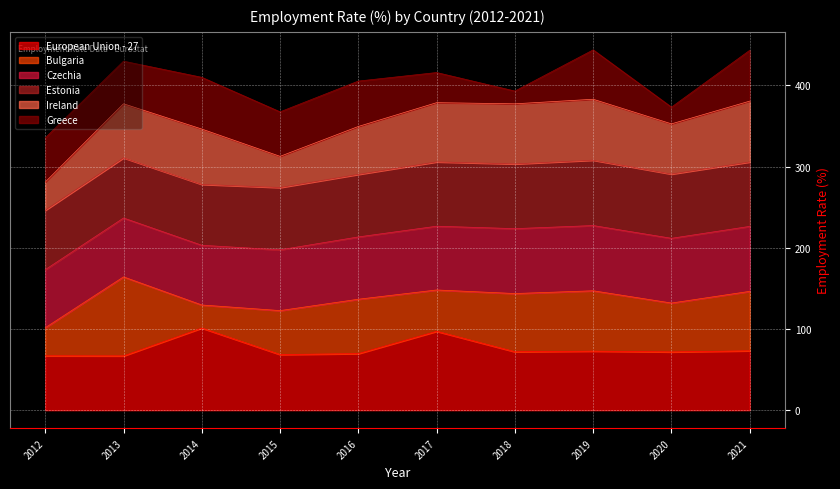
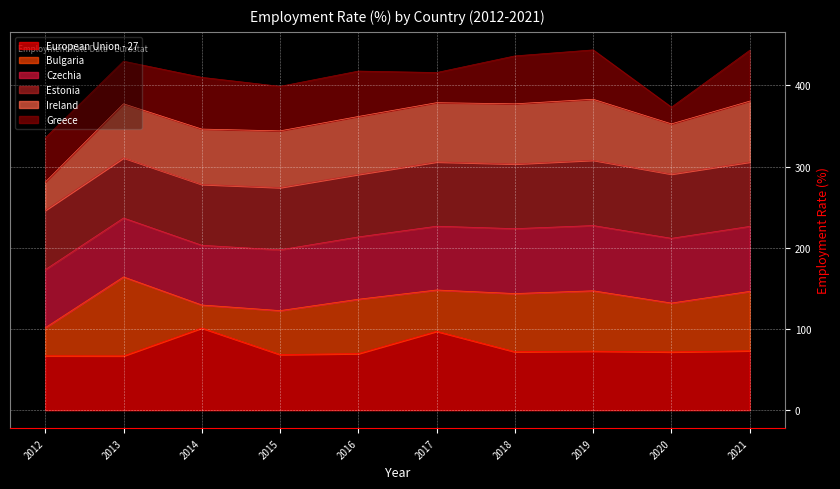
  {
    "European Union - 27": {
      "2012": 70,
      "2013": 70,
      "2014": 100,
      "2015": 70,
      "2016": 70,
      "2017": 100,
      "2018": 70,
      "2019": 70,
      "2020": 70,
      "2021": 70
    },
    "Bulgaria": {
      "2012": 30,
      "2013": 100,
      "2014": 30,
      "2015": 50,
      "2016": 70,
      "2017": 50,
      "2018": 70,
      "2019": 70,
      "2020": 60,
      "2021": 70
    },
    "Ireland": {
      "2012": 30,
      "2014": 70,
-     "2015": 40,
-     "2016": 60,
+     "2015": 70,
+     "2016": 70,
      "2017": 70,
      "2018": 70,
      "2019": 80,
      "2020": 60,
      "2021": 70
    },
    "Greece": {
      "2012": 50,
      "2014": 60,
      "2015": 50,
      "2016": 60,
      "2017": 40,
-     "2018": 20,
+     "2018": 60,
      "2019": 60,
      "2020": 20,
      "2021": 60
    }
  }
